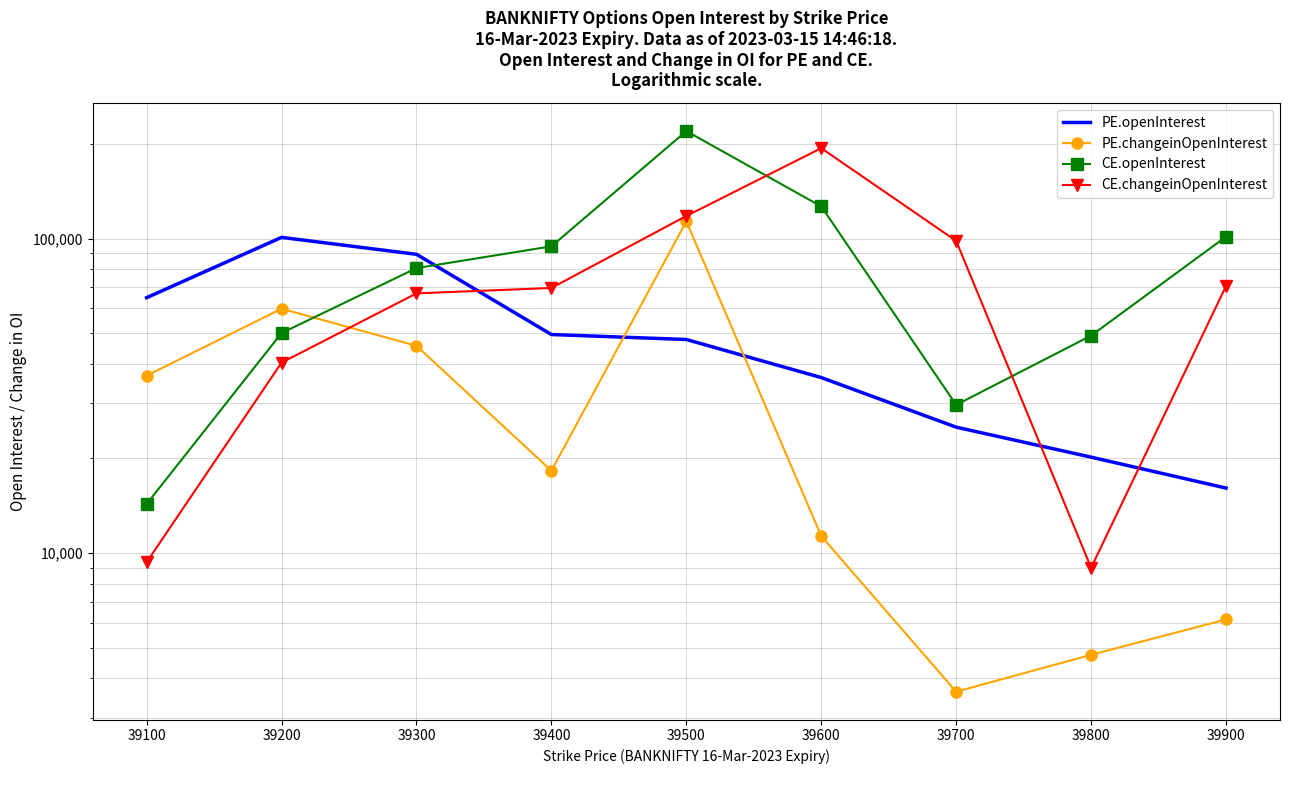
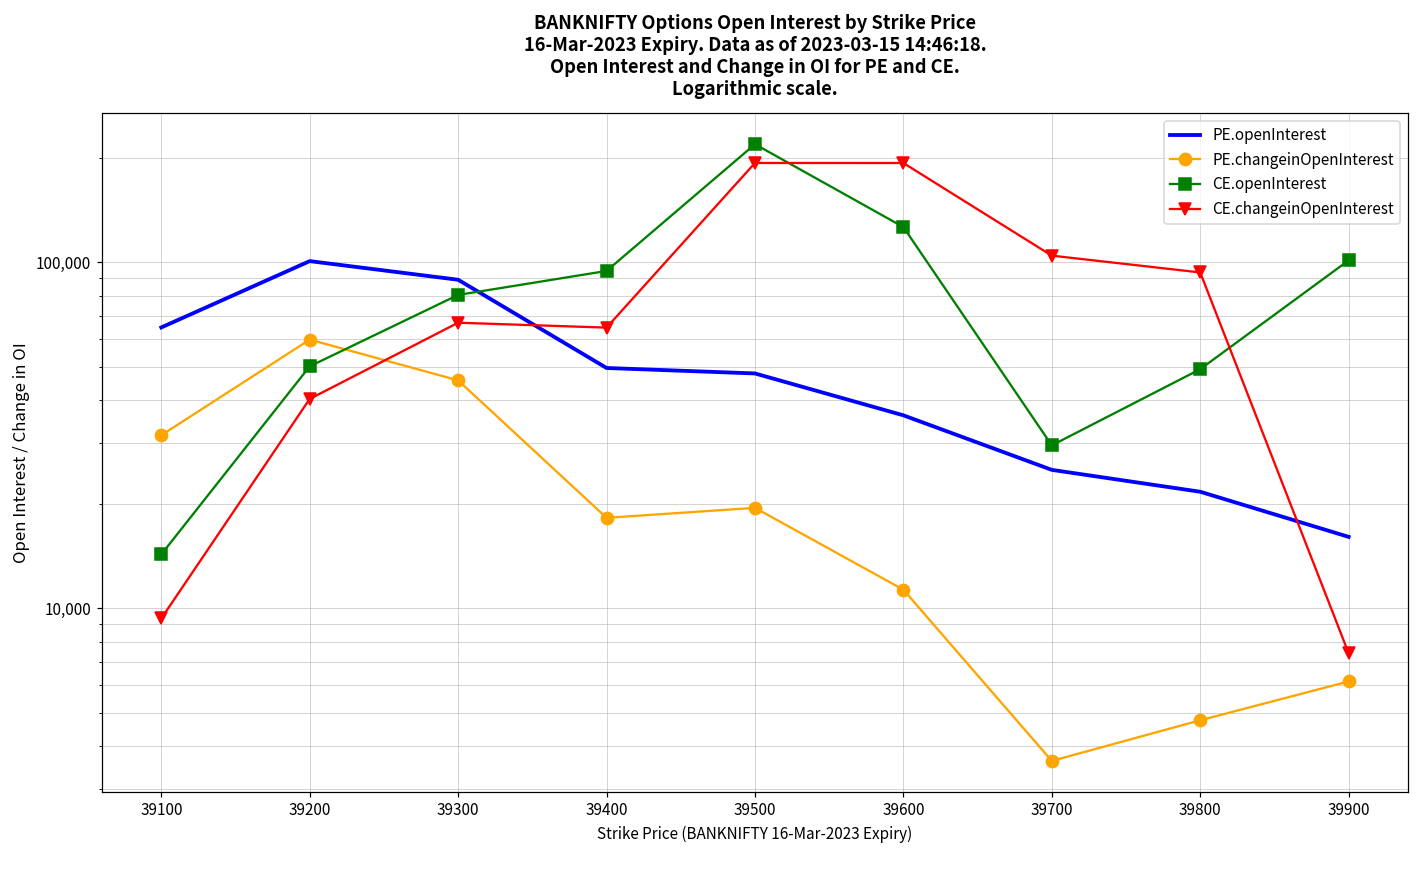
  {
    "PE.openInterest": {
      "39100": "65,000",
      "39200": "101,000",
      "39300": "89,000",
      "39400": "50,000",
      "39500": "48,000",
      "39600": "36,000",
      "39700": "25,000",
-     "39800": "20,000",
+     "39800": "22,000",
      "39900": "16,000"
    },
    "PE.changeinOpenInterest": {
-     "39100": "37,000",
+     "39100": "32,000",
      "39200": "60,000",
      "39300": "46,000",
      "39400": "18,000",
-     "39500": "113,000",
+     "39500": "20,000",
      "39600": "11,300",
      "39700": "3,600",
      "39800": "4,800",
      "39900": "6,200"
    },
    "CE.openInterest": {
      "39100": "14,000",
      "39200": "50,000",
      "39300": "81,000",
      "39400": "94,000",
      "39500": "220,000",
      "39600": "127,000",
      "39700": "30,000",
      "39800": "49,000",
      "39900": "101,000"
    },
    "CE.changeinOpenInterest": {
      "39100": "9,400",
      "39200": "40,000",
      "39300": "67,000",
-     "39400": "70,000",
-     "39500": "118,000",
+     "39400": "65,000",
+     "39500": "190,000",
      "39600": "190,000",
-     "39700": "98,000",
-     "39800": "9,000",
-     "39900": "71,000"
+     "39700": "105,000",
+     "39800": "94,000",
+     "39900": "7,400"
    }
  }
